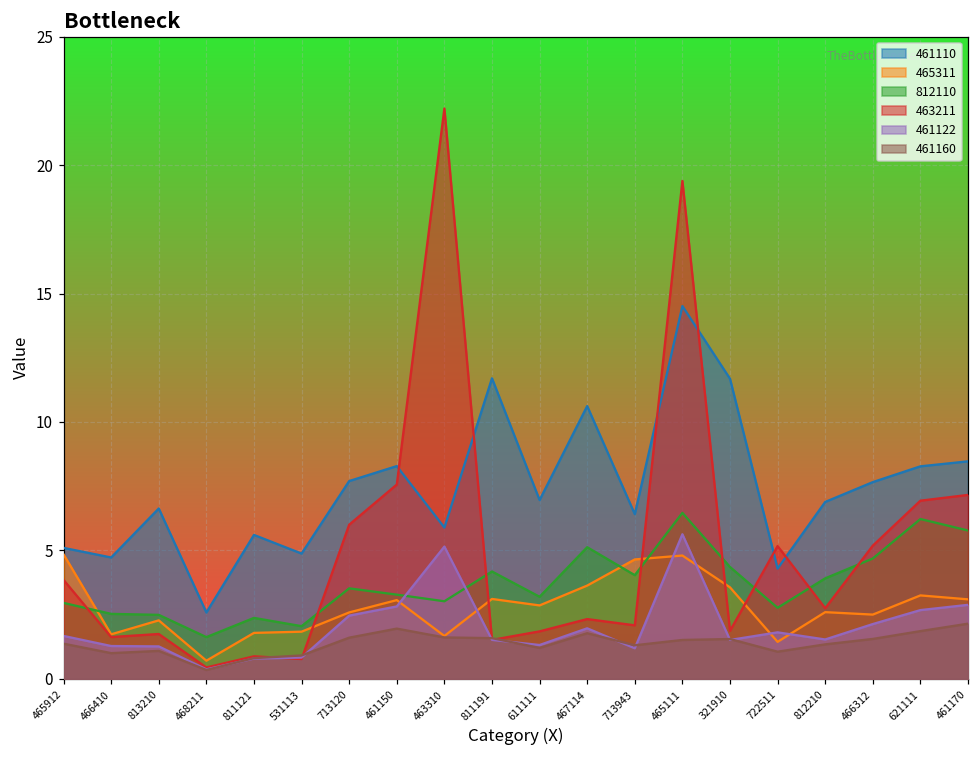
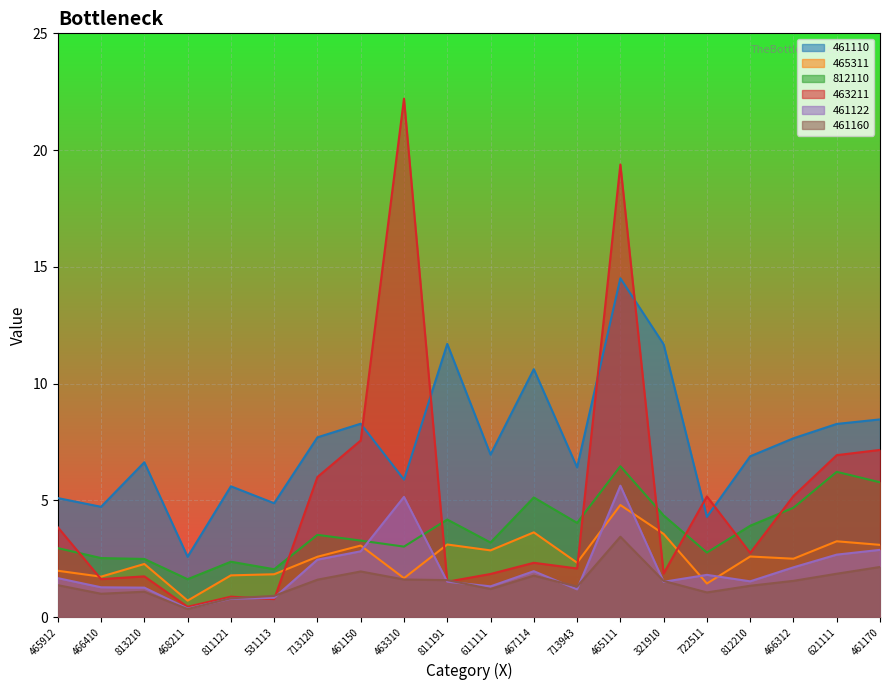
  {
    "461110": {
      "465912": 5.1,
      "466410": 4.7,
      "813210": 6.6,
      "468211": 2.6,
      "811121": 5.6,
      "531113": 4.9,
      "713120": 7.7,
      "461150": 8.3,
      "463310": 5.9,
      "811191": 11.7,
      "611111": 7.0,
      "467114": 10.6,
      "713943": 6.4,
      "465111": 14.5,
      "321910": 11.7,
      "722511": 4.3,
      "812210": 6.9,
      "466312": 7.7,
      "621111": 8.3,
      "461170": 8.5
    },
    "465311": {
-     "465912": 4.8,
+     "465912": 2.0,
      "813210": 2.3,
      "468211": 0.7,
      "811121": 1.8,
      "531113": 1.8,
      "713120": 2.6,
      "461150": 3.1,
      "811191": 3.1,
      "611111": 2.9,
      "467114": 3.6,
-     "713943": 4.6,
+     "713943": 2.3,
      "465111": 4.8,
      "321910": 3.6,
      "722511": 1.4,
      "812210": 2.6,
      "466312": 2.5,
      "621111": 3.2,
      "461170": 3.1
    },
    "812110": {
      "465912": 3.0,
      "466410": 2.5,
      "813210": 2.5,
      "468211": 1.6,
      "811121": 2.4,
      "531113": 2.0,
      "713120": 3.5,
      "461150": 3.3,
      "463310": 3.0,
      "811191": 4.2,
      "611111": 3.2,
      "467114": 5.1,
      "713943": 4.0,
      "465111": 6.5,
      "321910": 4.4,
      "722511": 2.8,
      "812210": 3.9,
      "466312": 4.7,
      "621111": 6.2,
      "461170": 5.8
    },
    "463211": {
      "465912": 3.8,
      "813210": 1.7,
      "713120": 6.0,
      "461150": 7.6,
      "463310": 22.2,
      "611111": 1.8,
      "467114": 2.3,
      "713943": 2.1,
      "465111": 19.4,
      "321910": 1.9,
      "722511": 5.2,
      "812210": 2.7,
      "466312": 5.2,
      "621111": 6.9,
      "461170": 7.2
    },
    "461122": {
      "465912": 1.7,
      "466410": 1.3,
      "813210": 1.3,
      "713120": 2.5,
      "461150": 2.8,
      "463310": 5.1,
      "611111": 1.3,
      "467114": 2.0,
      "713943": 1.2,
      "465111": 5.6,
      "722511": 1.8,
      "812210": 1.5,
      "466312": 2.1,
      "621111": 2.7,
      "461170": 2.9
    },
    "461160": {
      "465912": 1.4,
      "466410": 1.0,
      "813210": 1.1,
      "713120": 1.6,
      "461150": 2.0,
      "611111": 1.2,
      "467114": 1.8,
      "713943": 1.3,
-     "465111": 1.5,
+     "465111": 3.4,
      "722511": 1.1,
      "812210": 1.3,
      "466312": 1.6,
      "621111": 1.9,
      "461170": 2.1
    }
  }
